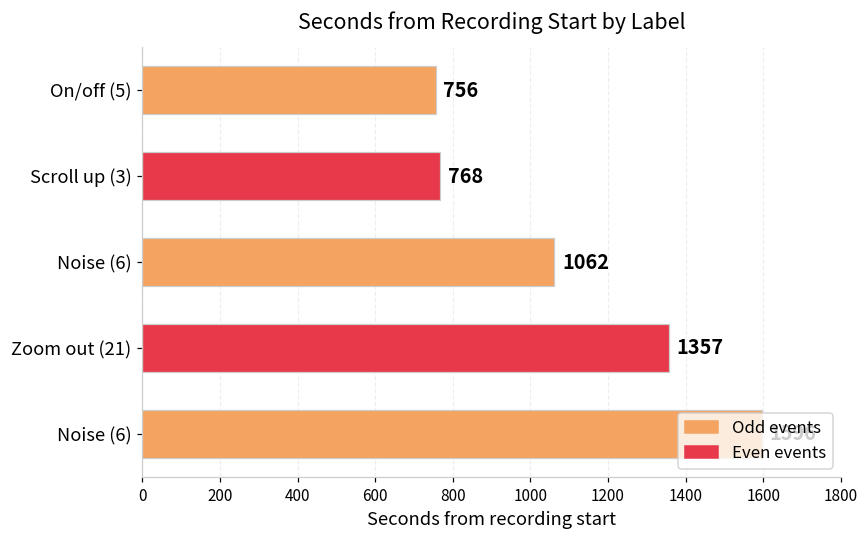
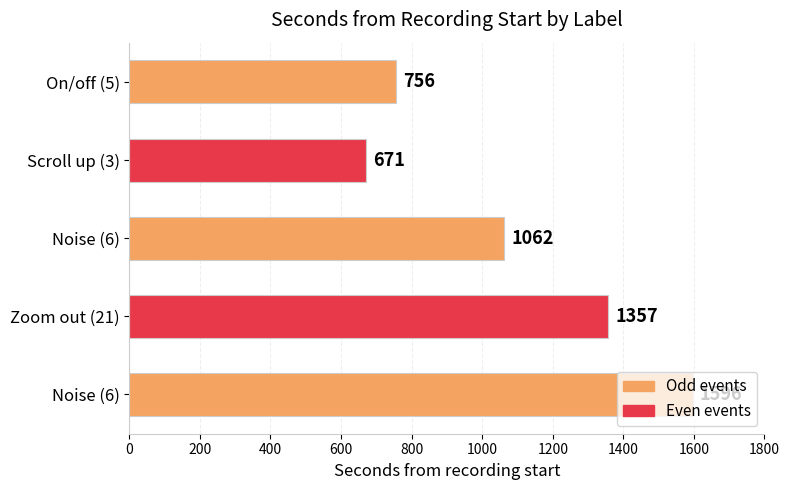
  {
    "On/off (5)": 756,
-   "Scroll up (3)": 768,
+   "Scroll up (3)": 671,
    "Zoom out (21)": 1357
  }
